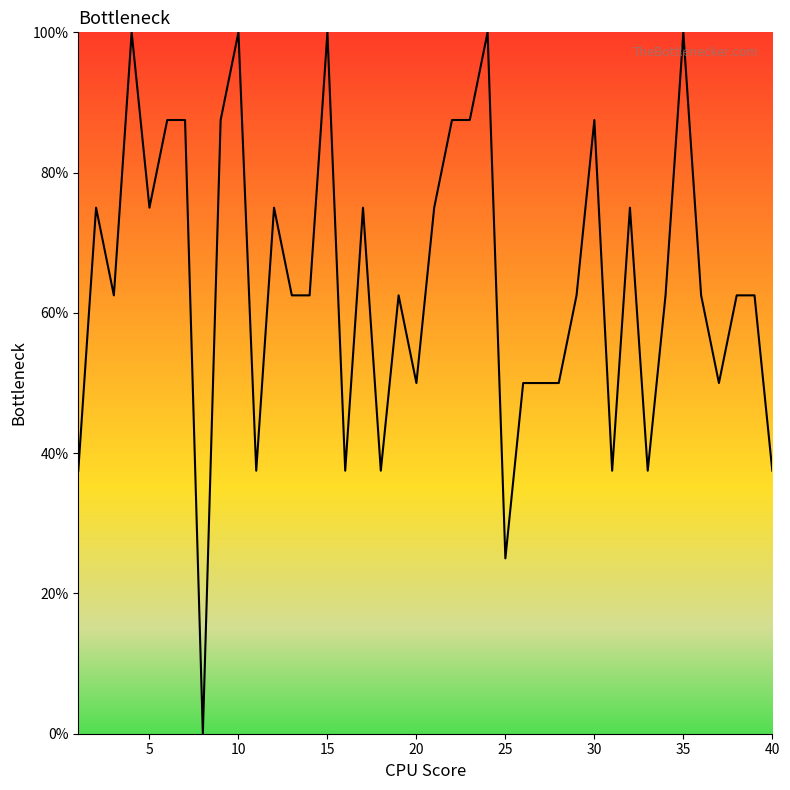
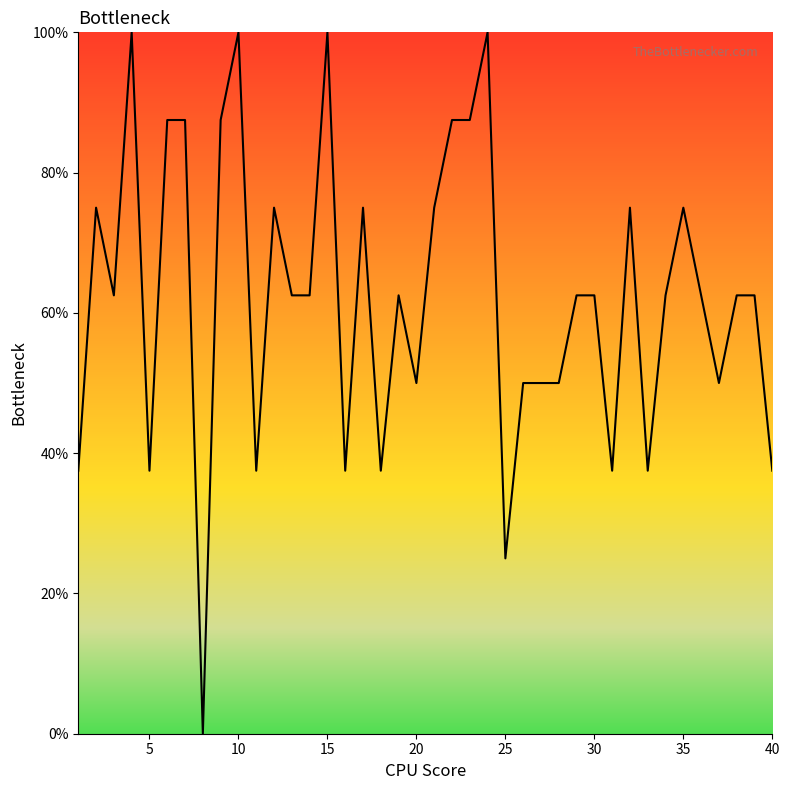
  {
-   "5": "75%",
+   "5": "38%",
    "10": "100%",
    "15": "100%",
    "20": "50%",
    "25": "25%",
-   "30": "88%",
-   "35": "100%",
+   "30": "63%",
+   "35": "75%",
    "40": "38%"
  }
